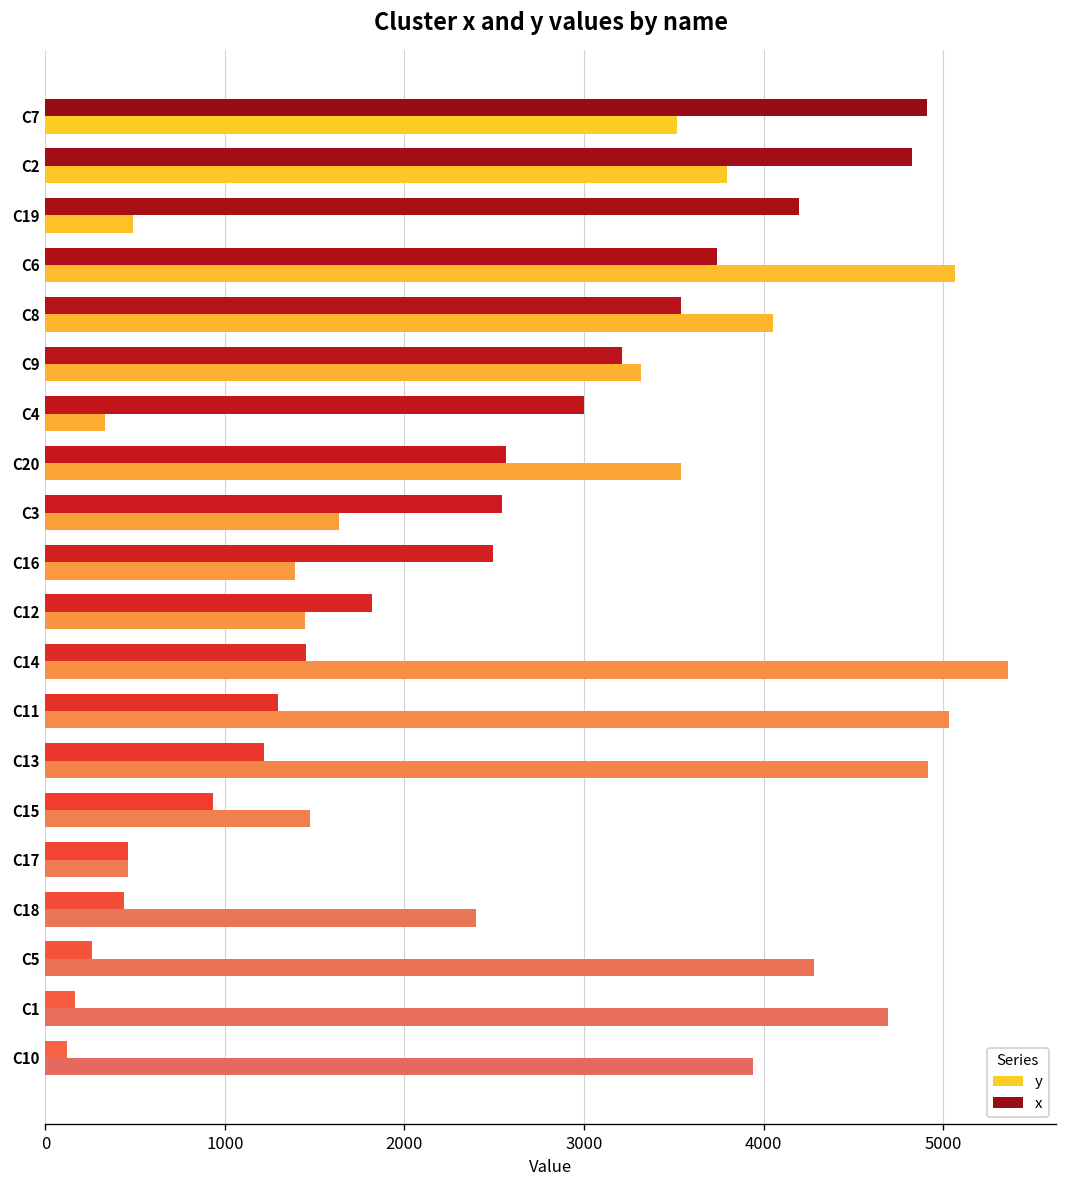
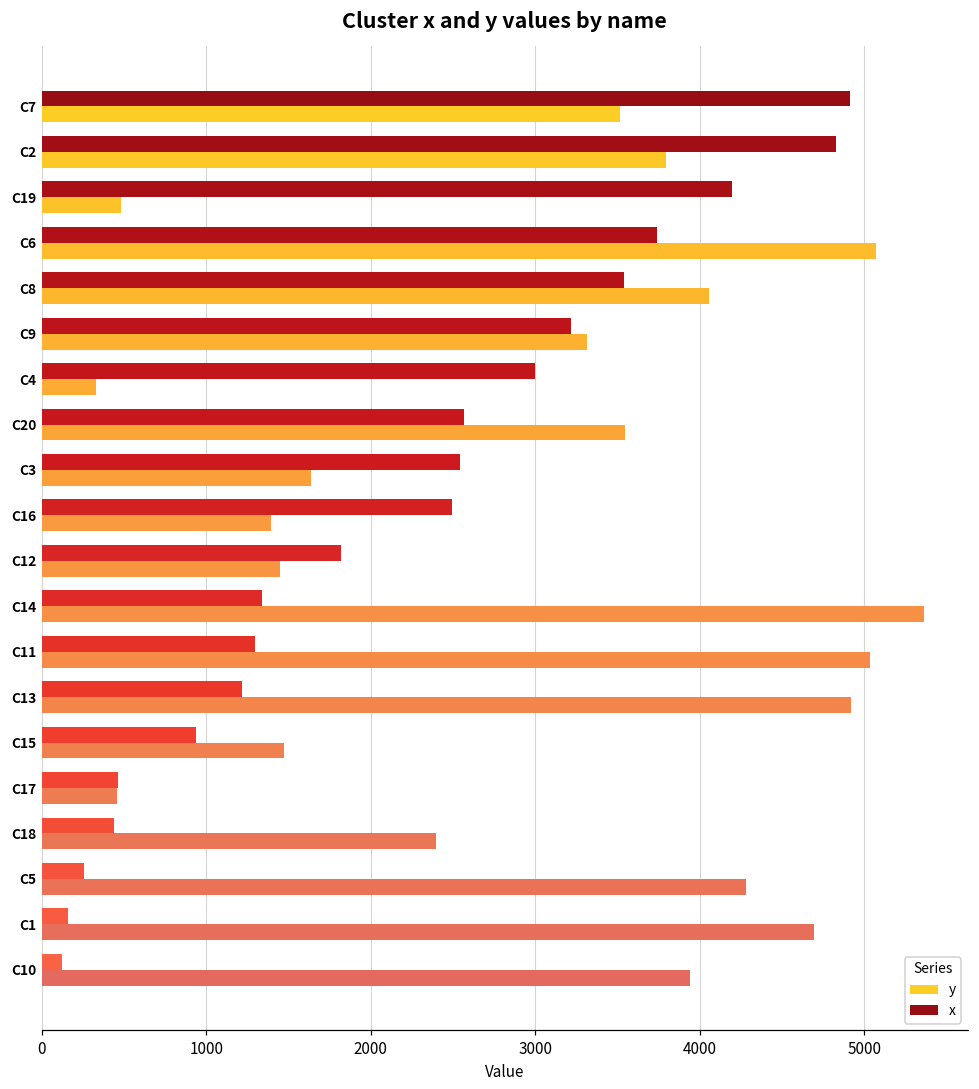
  {
    "y": {
      "C7": 3520,
      "C2": 3790,
      "C19": 490,
      "C6": 5070,
      "C8": 4050,
      "C9": 3320,
      "C4": 330,
      "C20": 3540,
      "C3": 1640,
      "C16": 1390,
      "C12": 1450,
      "C14": 5360,
      "C11": 5030,
      "C13": 4920,
      "C15": 1470,
      "C17": 460,
      "C18": 2400,
      "C5": 4280,
      "C1": 4690,
      "C10": 3940
    },
    "x": {
      "C7": 4910,
      "C2": 4830,
      "C19": 4200,
      "C6": 3740,
      "C8": 3540,
      "C9": 3210,
      "C4": 3000,
      "C20": 2560,
      "C3": 2540,
      "C16": 2490,
      "C12": 1820,
-     "C14": 1450,
+     "C14": 1340,
      "C11": 1300,
      "C13": 1220,
      "C15": 940,
      "C17": 460,
      "C18": 440,
      "C5": 260,
      "C1": 160,
      "C10": 120
    }
  }
